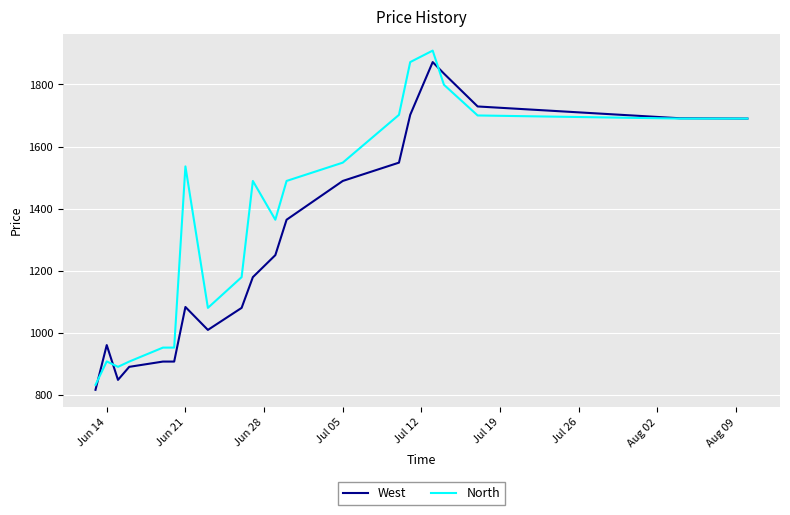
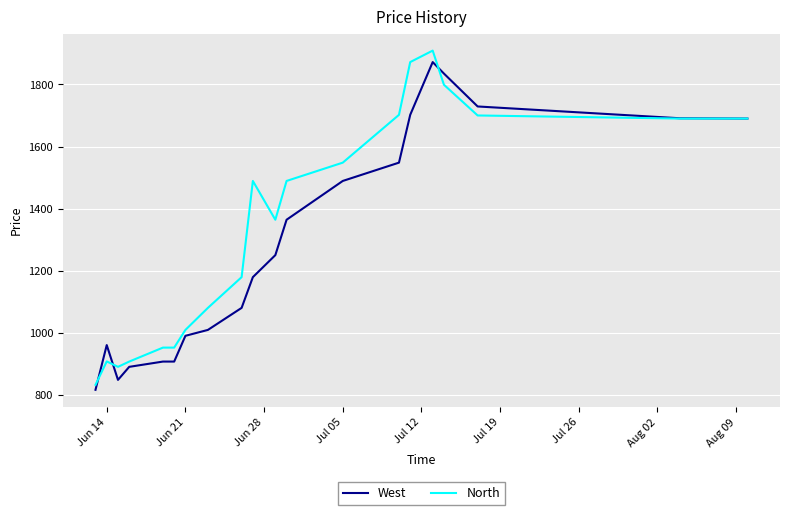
  {
    "West": {
      "Jun 14": 960,
-     "Jun 21": 1080,
+     "Jun 21": 990,
      "Jul 05": 1490
    },
    "North": {
      "Jun 14": 910,
-     "Jun 21": 1540,
+     "Jun 21": 1010,
      "Jul 05": 1550
    }
  }
